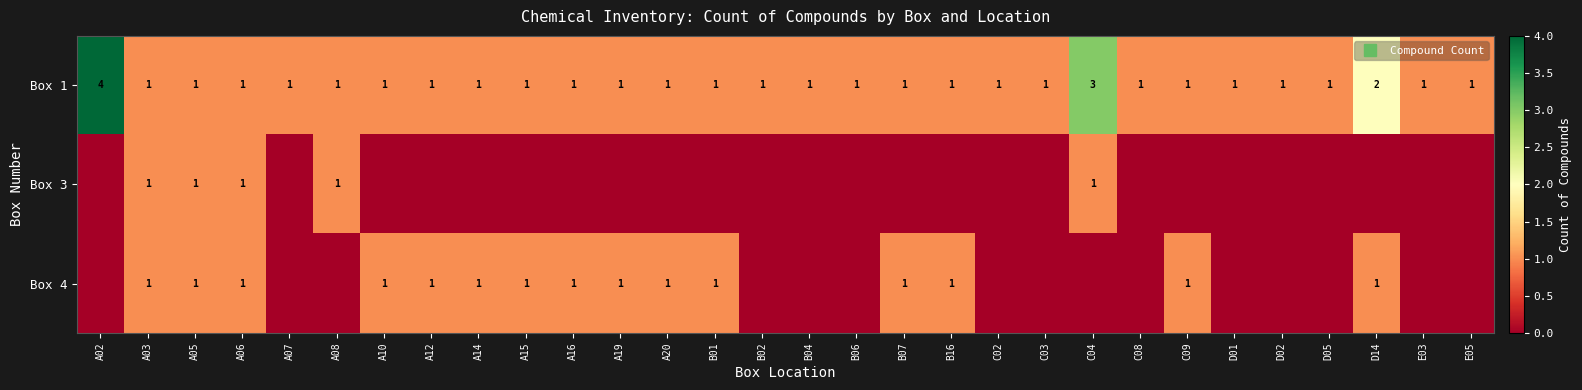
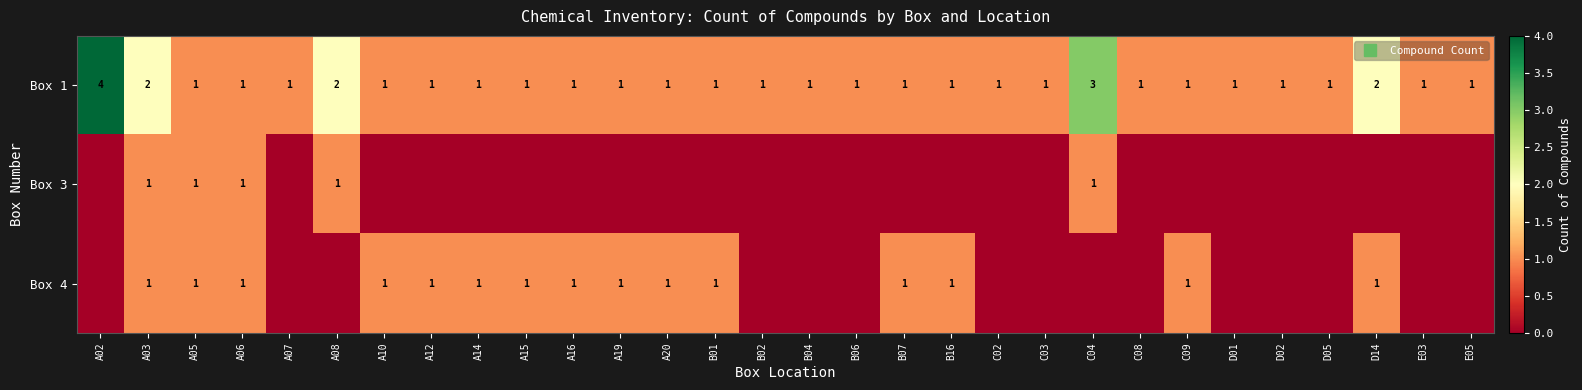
  {
    "Box 1": {
      "A02": 4,
-     "A03": 1,
+     "A03": 2,
      "A05": 1,
      "A06": 1,
      "A07": 1,
-     "A08": 1,
+     "A08": 2,
      "A10": 1,
      "A12": 1,
      "A14": 1,
      "A15": 1,
      "A16": 1,
      "A19": 1,
      "A20": 1,
      "B01": 1,
      "B02": 1,
      "B04": 1,
      "B06": 1,
      "B07": 1,
      "B16": 1,
      "C02": 1,
      "C03": 1,
      "C04": 3,
      "C08": 1,
      "C09": 1,
      "D01": 1,
      "D02": 1,
      "D05": 1,
      "D14": 2,
      "E03": 1,
      "E05": 1
    },
    "Box 3": {
      "A03": 1,
      "A05": 1,
      "A06": 1,
      "A08": 1,
      "C04": 1
    },
    "Box 4": {
      "A03": 1,
      "A05": 1,
      "A06": 1,
      "A10": 1,
      "A12": 1,
      "A14": 1,
      "A15": 1,
      "A16": 1,
      "A19": 1,
      "A20": 1,
      "B01": 1,
      "B07": 1,
      "B16": 1,
      "C09": 1,
      "D14": 1
    }
  }
